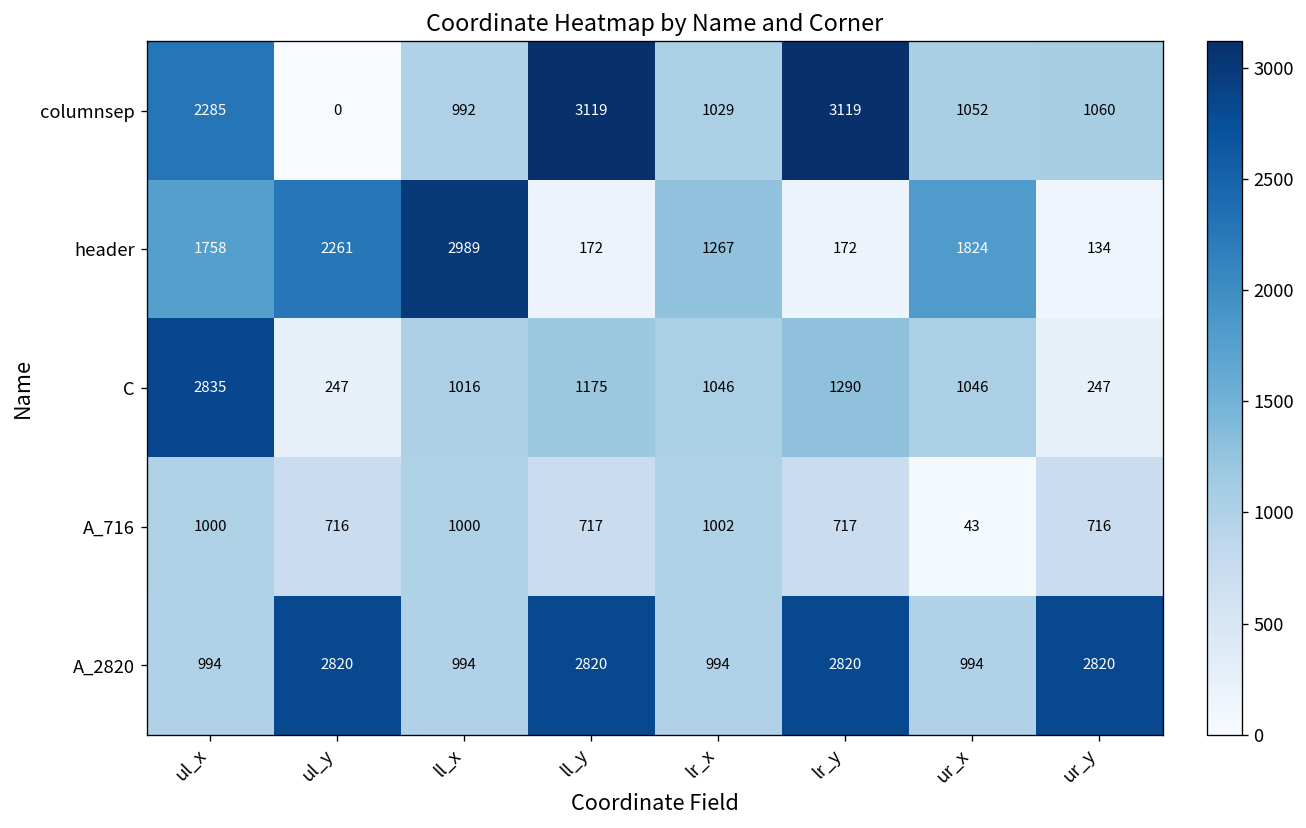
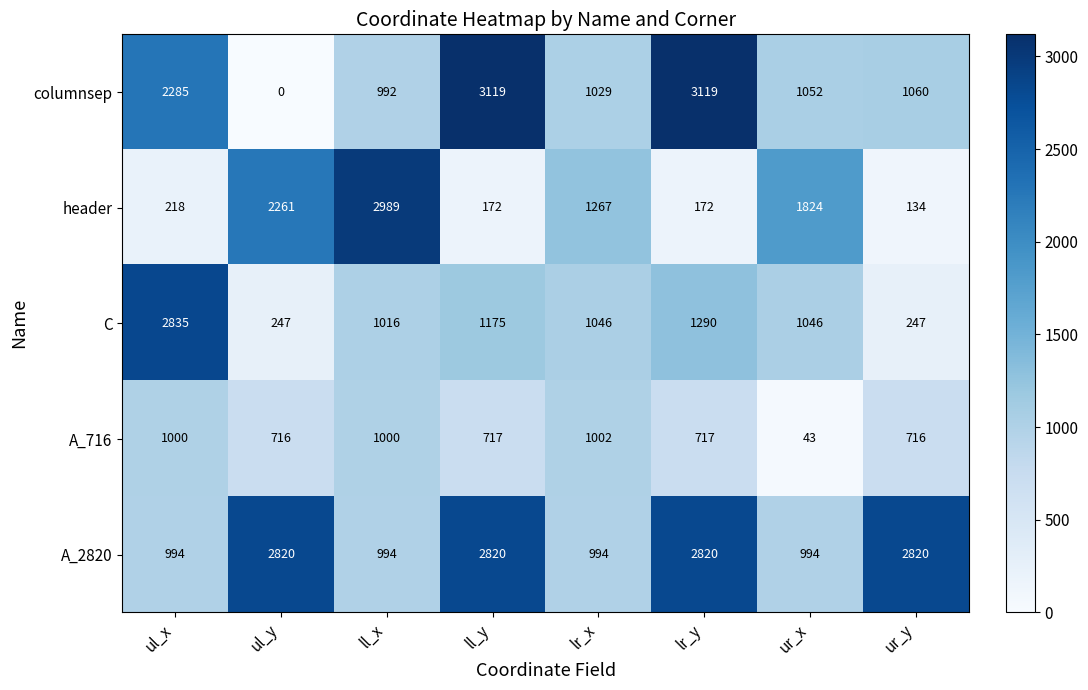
  {
    "columnsep": {
      "ul_x": 2285,
      "ul_y": 0,
      "ll_x": 992,
      "ll_y": 3119,
      "lr_x": 1029,
      "lr_y": 3119,
      "ur_x": 1052,
      "ur_y": 1060
    },
    "header": {
-     "ul_x": 1758,
+     "ul_x": 218,
      "ul_y": 2261,
      "ll_x": 2989,
      "ll_y": 172,
      "lr_x": 1267,
      "lr_y": 172,
      "ur_x": 1824,
      "ur_y": 134
    },
    "C": {
      "ul_x": 2835,
      "ul_y": 247,
      "ll_x": 1016,
      "ll_y": 1175,
      "lr_x": 1046,
      "lr_y": 1290,
      "ur_x": 1046,
      "ur_y": 247
    },
    "A_716": {
      "ul_x": 1000,
      "ul_y": 716,
      "ll_x": 1000,
      "ll_y": 717,
      "lr_x": 1002,
      "lr_y": 717,
      "ur_x": 43,
      "ur_y": 716
    },
    "A_2820": {
      "ul_x": 994,
      "ul_y": 2820,
      "ll_x": 994,
      "ll_y": 2820,
      "lr_x": 994,
      "lr_y": 2820,
      "ur_x": 994,
      "ur_y": 2820
    }
  }
